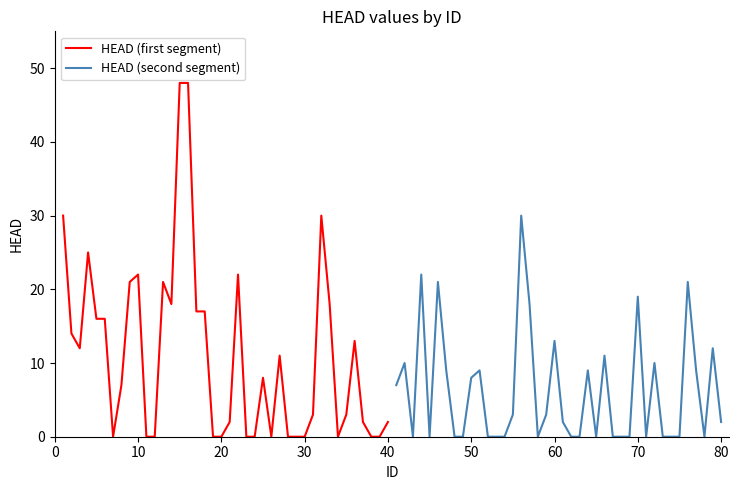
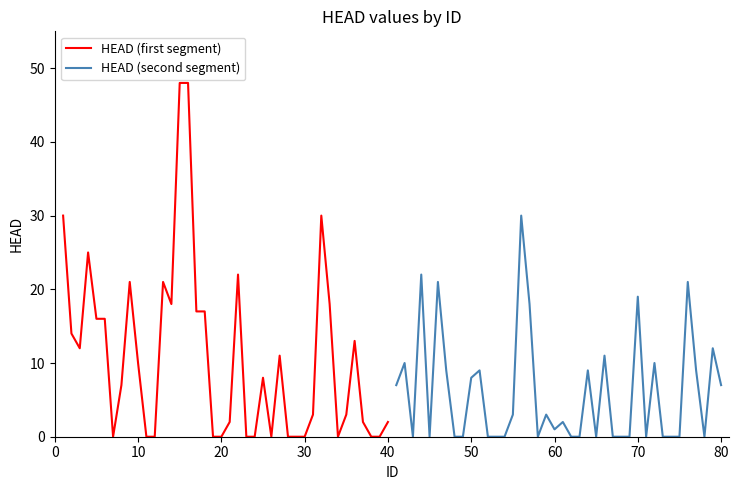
  {
    "HEAD (first segment)": {
-     "10": 22,
+     "10": 10,
      "20": 0,
      "30": 0,
      "40": 2
    },
    "HEAD (second segment)": {
      "50": 8,
-     "60": 13,
+     "60": 1,
      "70": 19,
-     "80": 2
+     "80": 7
    }
  }
